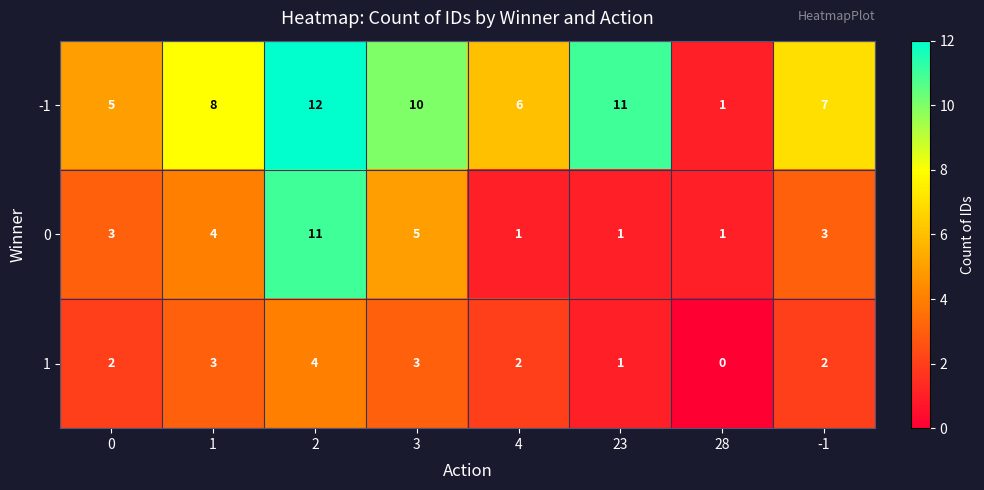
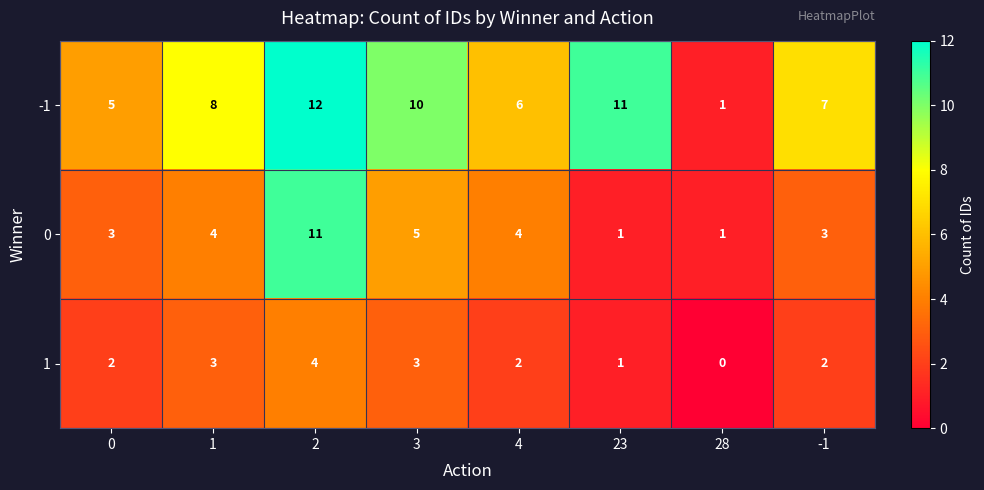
  {
    "-1": {
      "0": 5,
      "1": 8,
      "2": 12,
      "3": 10,
      "4": 6,
      "23": 11,
      "28": 1,
      "-1": 7
    },
    "0": {
      "0": 3,
      "1": 4,
      "2": 11,
      "3": 5,
-     "4": 1,
+     "4": 4,
      "23": 1,
      "28": 1,
      "-1": 3
    },
    "1": {
      "0": 2,
      "1": 3,
      "2": 4,
      "3": 3,
      "4": 2,
      "23": 1,
      "28": 0,
      "-1": 2
    }
  }
